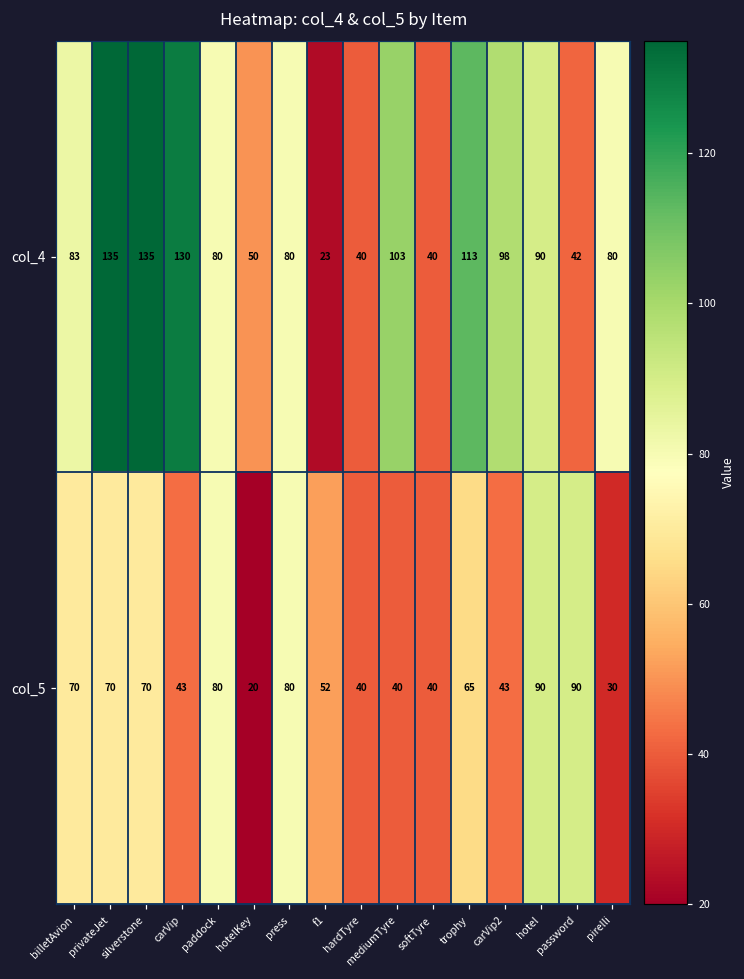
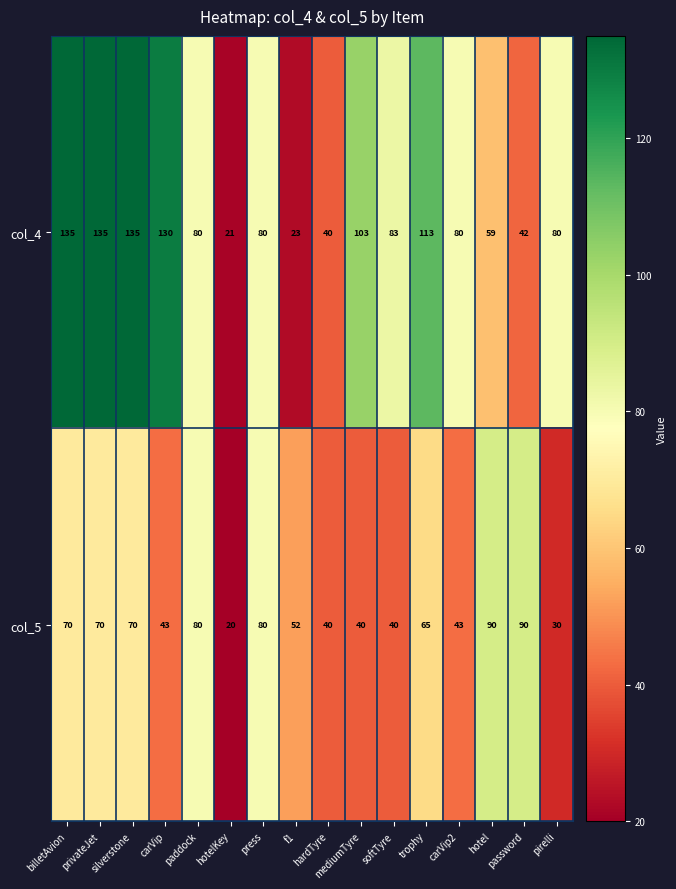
  {
    "col_4": {
-     "billetAvion": 83,
+     "billetAvion": 135,
      "privateJet": 135,
      "silverstone": 135,
      "carVip": 130,
      "paddock": 80,
-     "hotelKey": 50,
+     "hotelKey": 21,
      "press": 80,
      "f1": 23,
      "hardTyre": 40,
      "mediumTyre": 103,
-     "softTyre": 40,
+     "softTyre": 83,
      "trophy": 113,
-     "carVip2": 98,
-     "hotel": 90,
+     "carVip2": 80,
+     "hotel": 59,
      "password": 42,
      "pirelli": 80
    },
    "col_5": {
      "billetAvion": 70,
      "privateJet": 70,
      "silverstone": 70,
      "carVip": 43,
      "paddock": 80,
      "hotelKey": 20,
      "press": 80,
      "f1": 52,
      "hardTyre": 40,
      "mediumTyre": 40,
      "softTyre": 40,
      "trophy": 65,
      "carVip2": 43,
      "hotel": 90,
      "password": 90,
      "pirelli": 30
    }
  }
